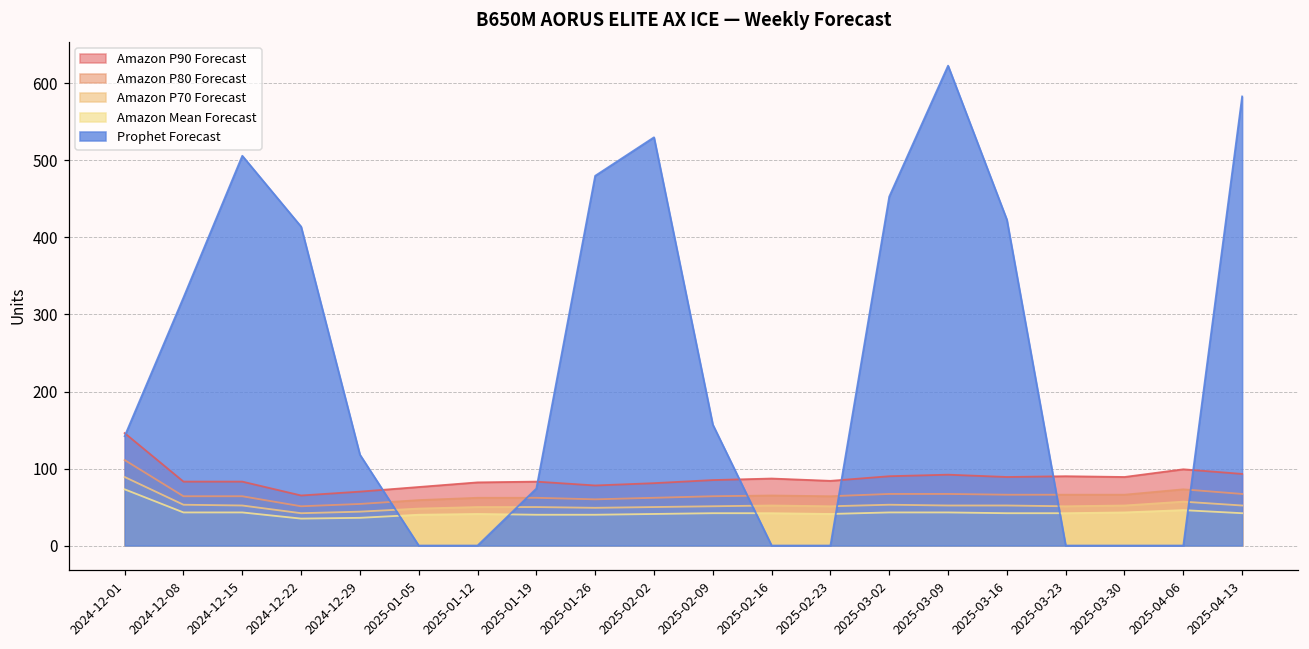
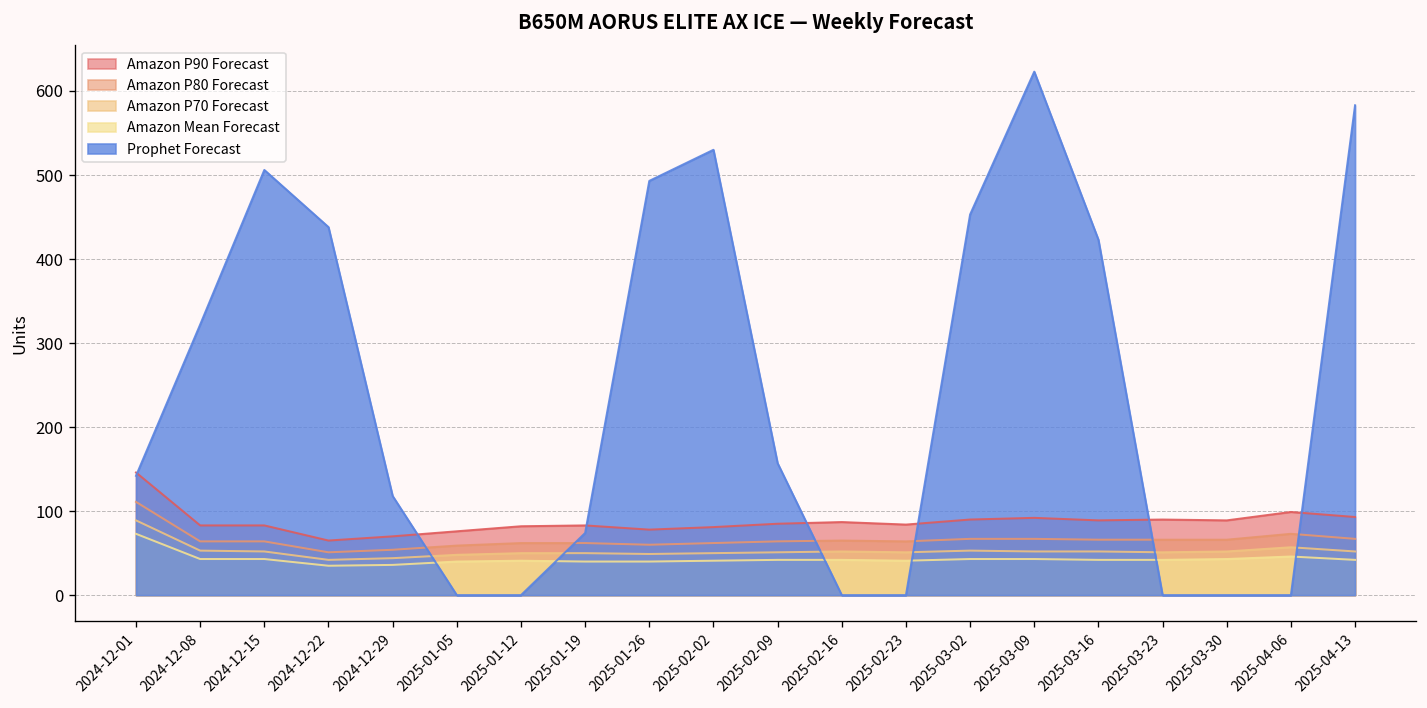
  {
    "Prophet Forecast": {
      "2024-12-01": 140,
      "2024-12-08": 320,
-     "2024-12-22": 410,
+     "2024-12-22": 440,
      "2024-12-29": 120,
      "2025-01-05": 0,
      "2025-01-12": 0,
      "2025-01-19": 70,
-     "2025-01-26": 480,
+     "2025-01-26": 490,
      "2025-02-02": 530,
      "2025-02-09": 160,
      "2025-02-16": 0,
      "2025-02-23": 0,
      "2025-03-02": 450,
      "2025-03-09": 620,
      "2025-03-16": 420,
      "2025-03-23": 0,
      "2025-03-30": 0,
      "2025-04-06": 0,
      "2025-04-13": 580
    }
  }
